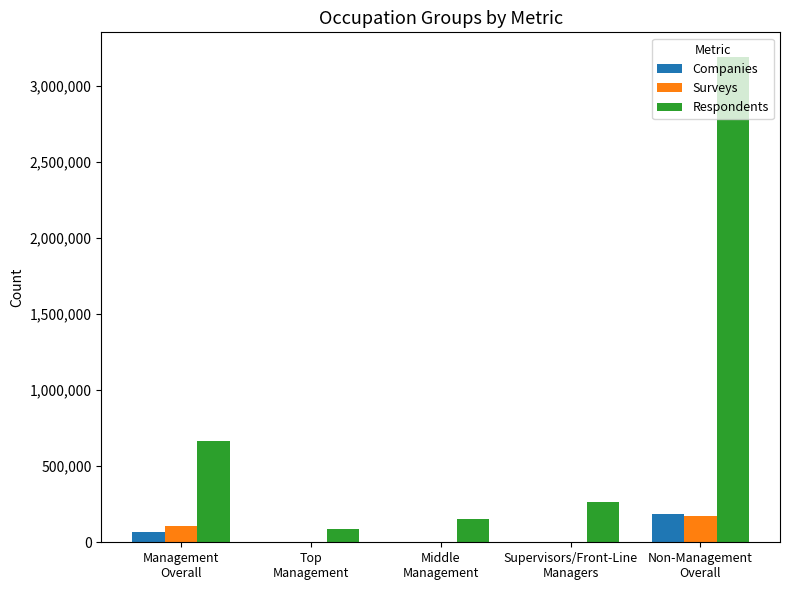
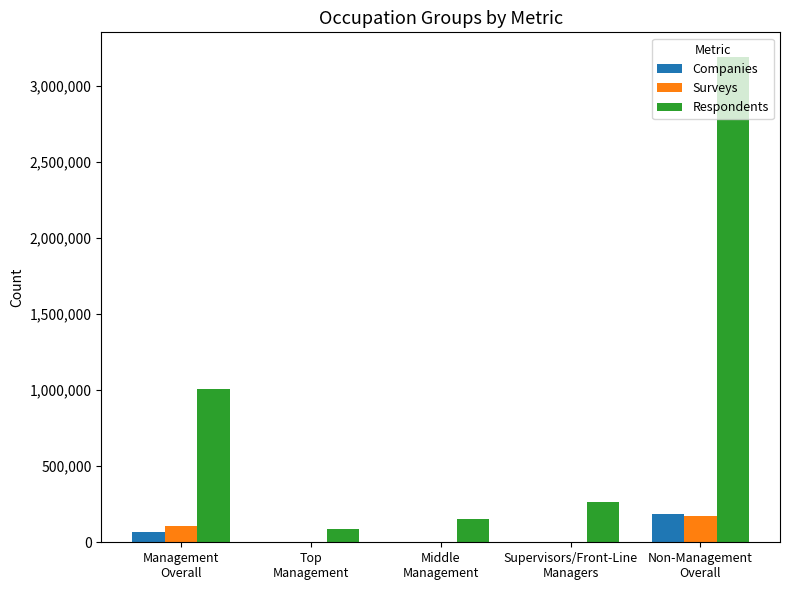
  {
    "Companies": {
      "Management Overall": "70,000",
      "Non-Management Overall": "180,000"
    },
    "Surveys": {
      "Management Overall": "100,000",
      "Non-Management Overall": "170,000"
    },
    "Respondents": {
-     "Management Overall": "670,000",
+     "Management Overall": "1,000,000",
      "Top Management": "90,000",
      "Middle Management": "150,000",
      "Supervisors/Front-Line Managers": "260,000"
    }
  }
